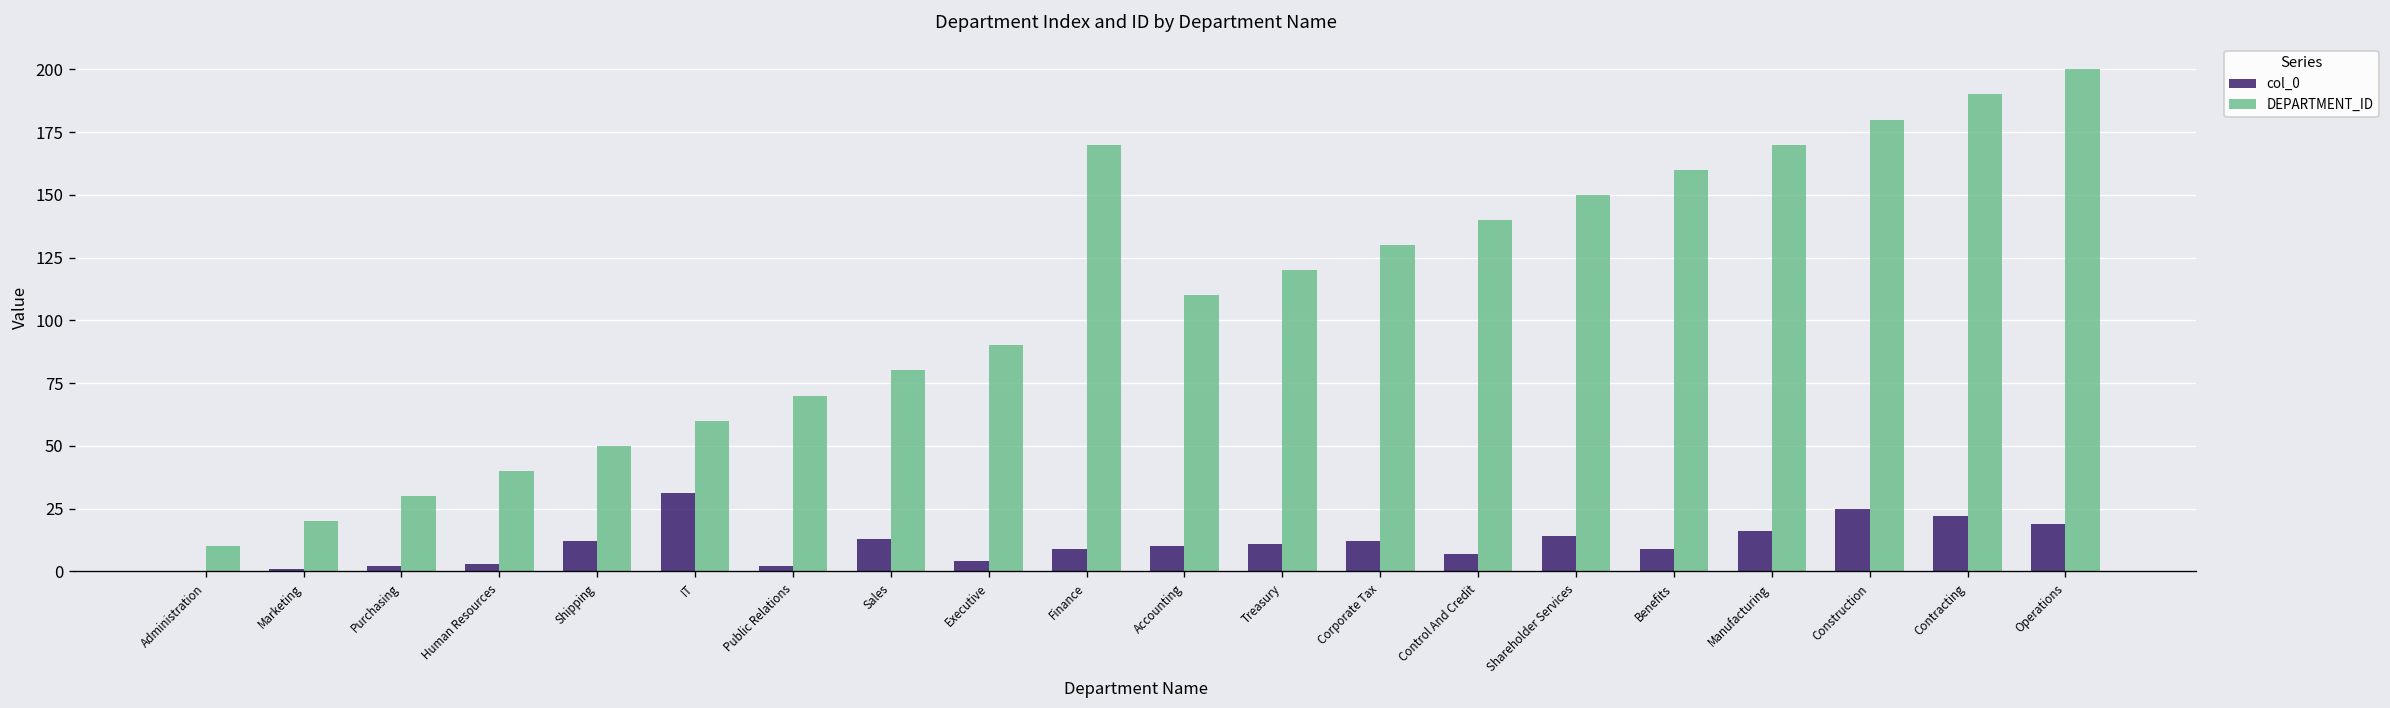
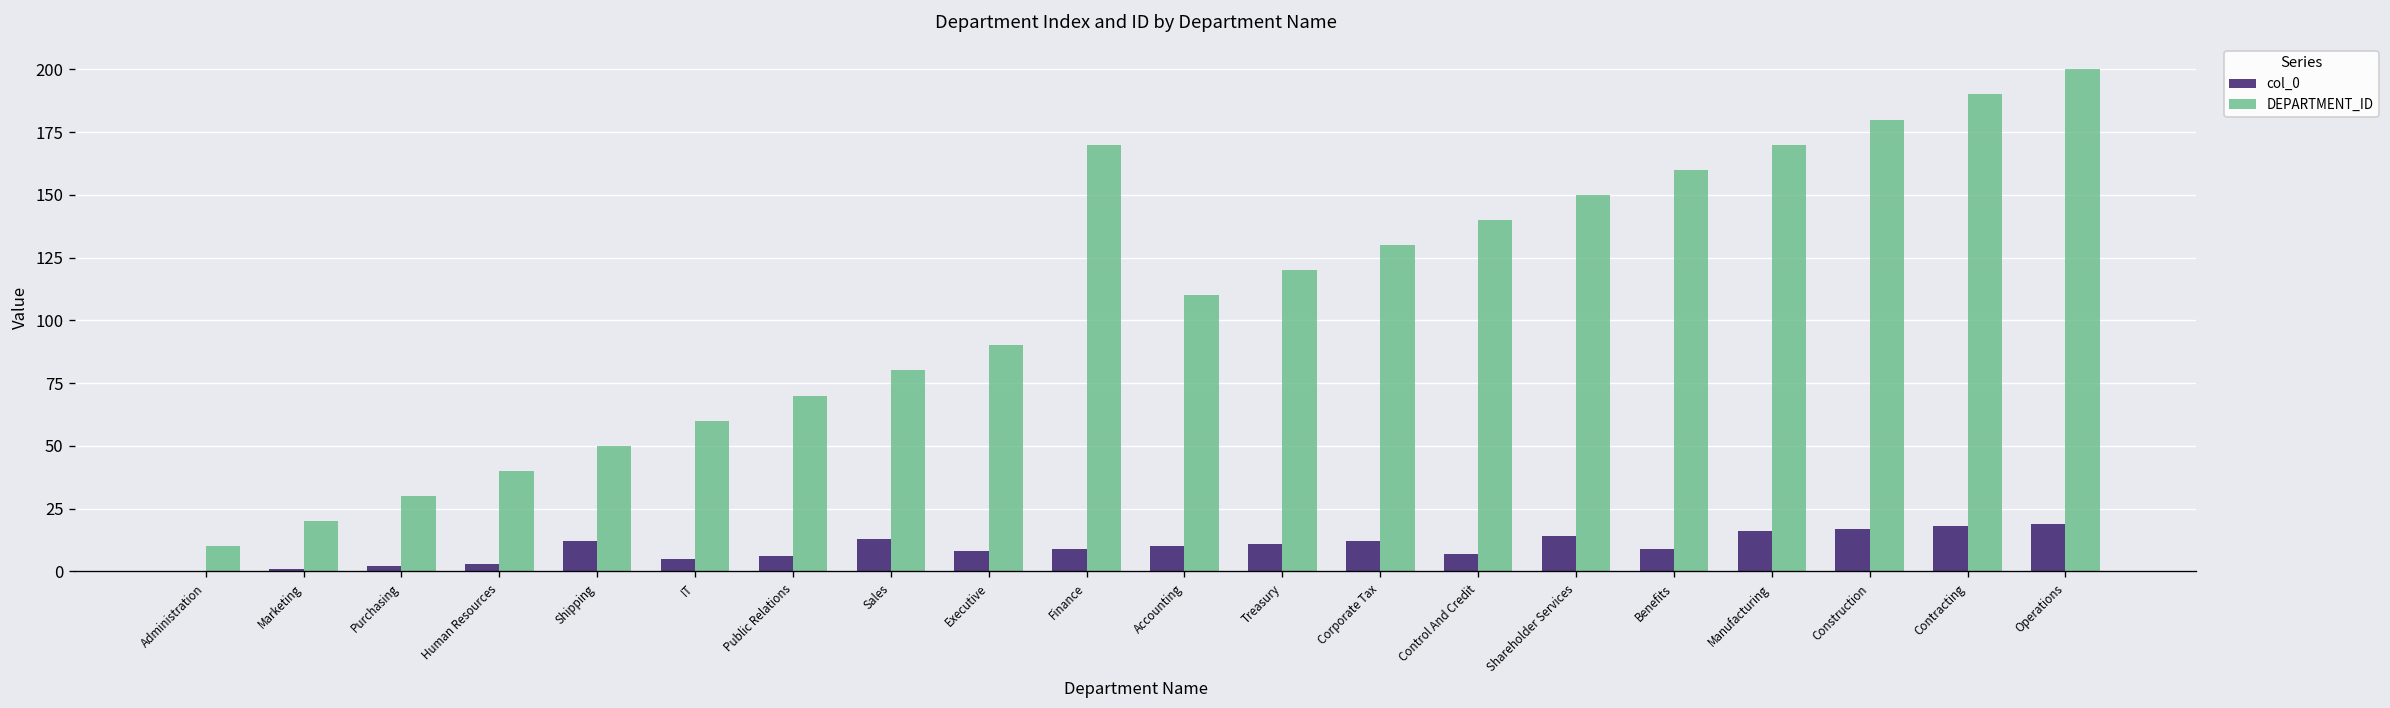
  {
    "col_0": {
      "Administration": 0,
      "Purchasing": 2,
      "Human Resources": 3,
      "Shipping": 12,
-     "IT": 31,
-     "Public Relations": 2,
+     "IT": 5,
+     "Public Relations": 6,
      "Sales": 13,
-     "Executive": 4,
+     "Executive": 8,
      "Finance": 9,
      "Accounting": 10,
      "Treasury": 11,
      "Corporate Tax": 12,
      "Control And Credit": 7,
      "Shareholder Services": 14,
      "Benefits": 9,
      "Manufacturing": 16,
-     "Construction": 25,
-     "Contracting": 22,
+     "Construction": 17,
+     "Contracting": 18,
      "Operations": 19
    },
    "DEPARTMENT_ID": {
      "Administration": 10,
      "Marketing": 20,
      "Purchasing": 30,
      "Human Resources": 40,
      "Shipping": 50,
      "IT": 60,
      "Public Relations": 70,
      "Sales": 80,
      "Executive": 90,
      "Finance": 170,
      "Accounting": 110,
      "Treasury": 120,
      "Corporate Tax": 130,
      "Control And Credit": 140,
      "Shareholder Services": 150,
      "Benefits": 160,
      "Manufacturing": 170,
      "Construction": 180,
      "Contracting": 190,
      "Operations": 200
    }
  }
